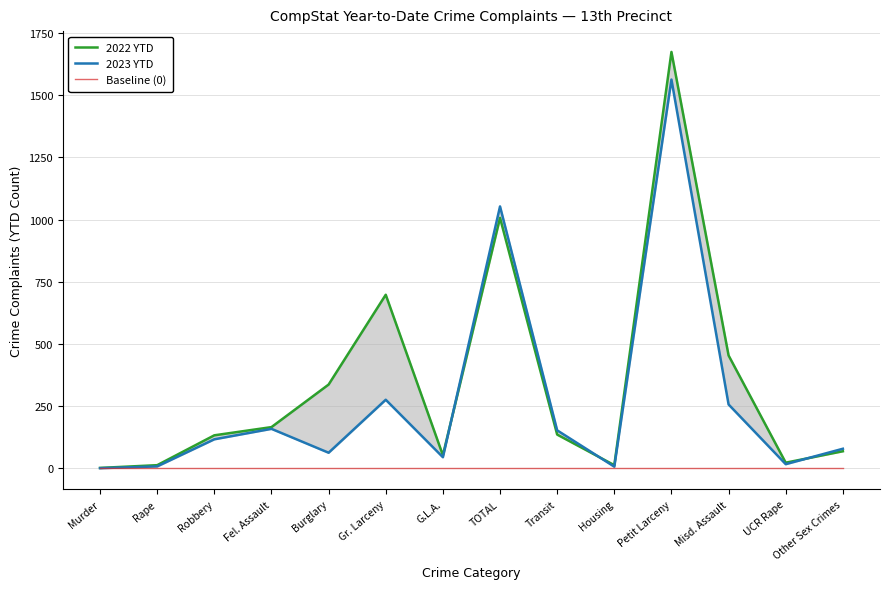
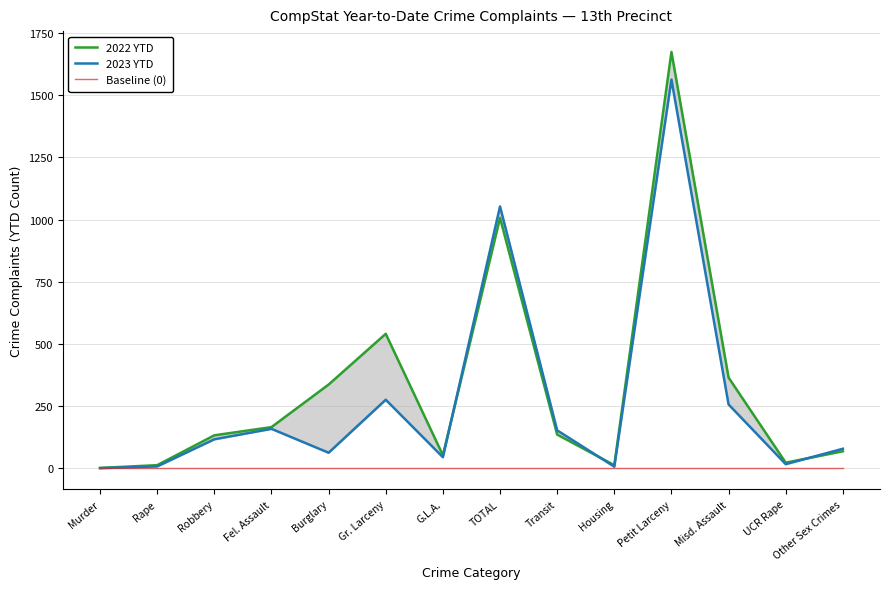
  {
    "2022 YTD": {
-     "Gr. Larceny": 700,
+     "Gr. Larceny": 540,
      "TOTAL": 1010,
      "Transit": 140,
-     "Misd. Assault": 450
+     "Misd. Assault": 370
    },
    "2023 YTD": {
      "Robbery": 120,
      "Burglary": 60,
      "Gr. Larceny": 280,
      "Petit Larceny": 1560,
      "Misd. Assault": 260
    },
    "Baseline (0)": {
      "Robbery": 0,
      "Fel. Assault": 0,
      "Burglary": 0,
      "Gr. Larceny": 0,
      "G.L.A.": 0,
      "TOTAL": 0,
      "Transit": 0,
      "Petit Larceny": 0,
      "Misd. Assault": 0,
      "UCR Rape": 0,
      "Other Sex Crimes": 0
    }
  }
